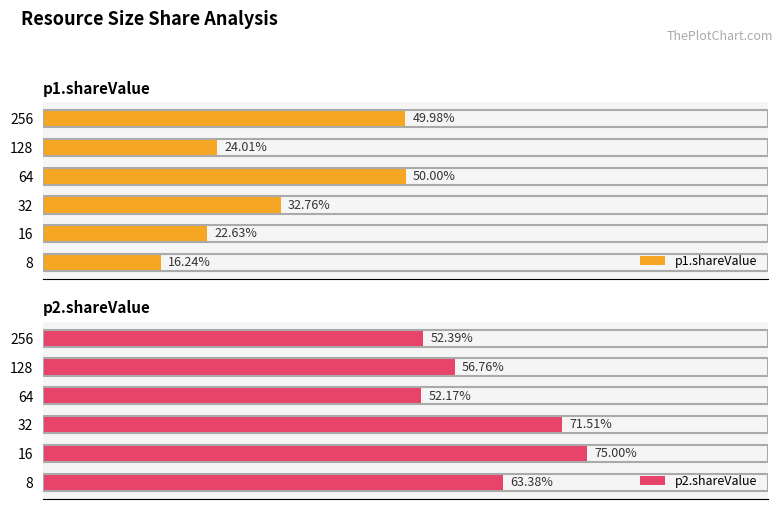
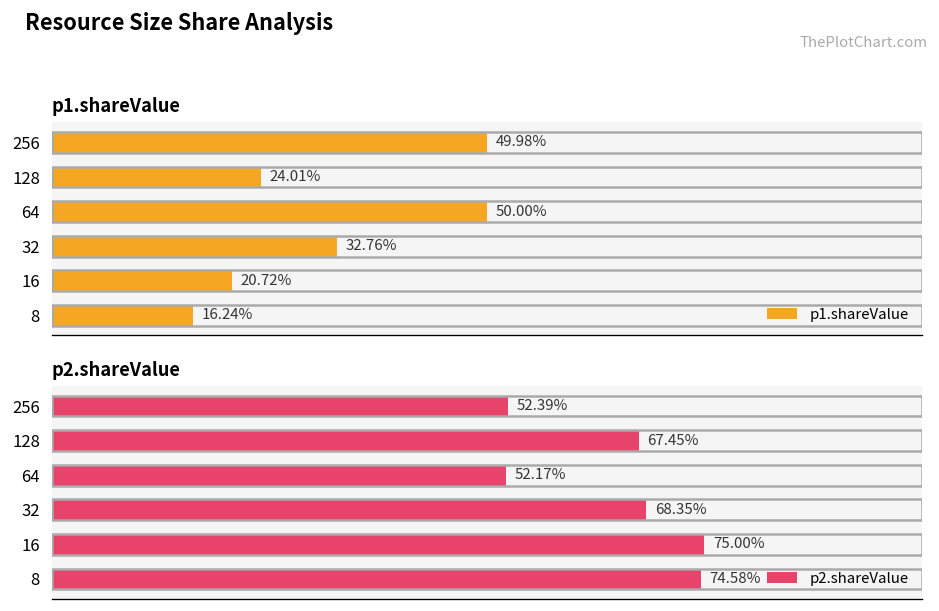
  {
    "p1.shareValue": {
      "256": "49.98%",
      "128": "24.01%",
      "64": "50.00%",
      "32": "32.76%",
-     "16": "22.63%",
+     "16": "20.72%",
      "8": "16.24%"
    },
    "p2.shareValue": {
      "256": "52.39%",
-     "128": "56.76%",
+     "128": "67.45%",
      "64": "52.17%",
-     "32": "71.51%",
+     "32": "68.35%",
      "16": "75.00%",
-     "8": "63.38%"
+     "8": "74.58%"
    }
  }
